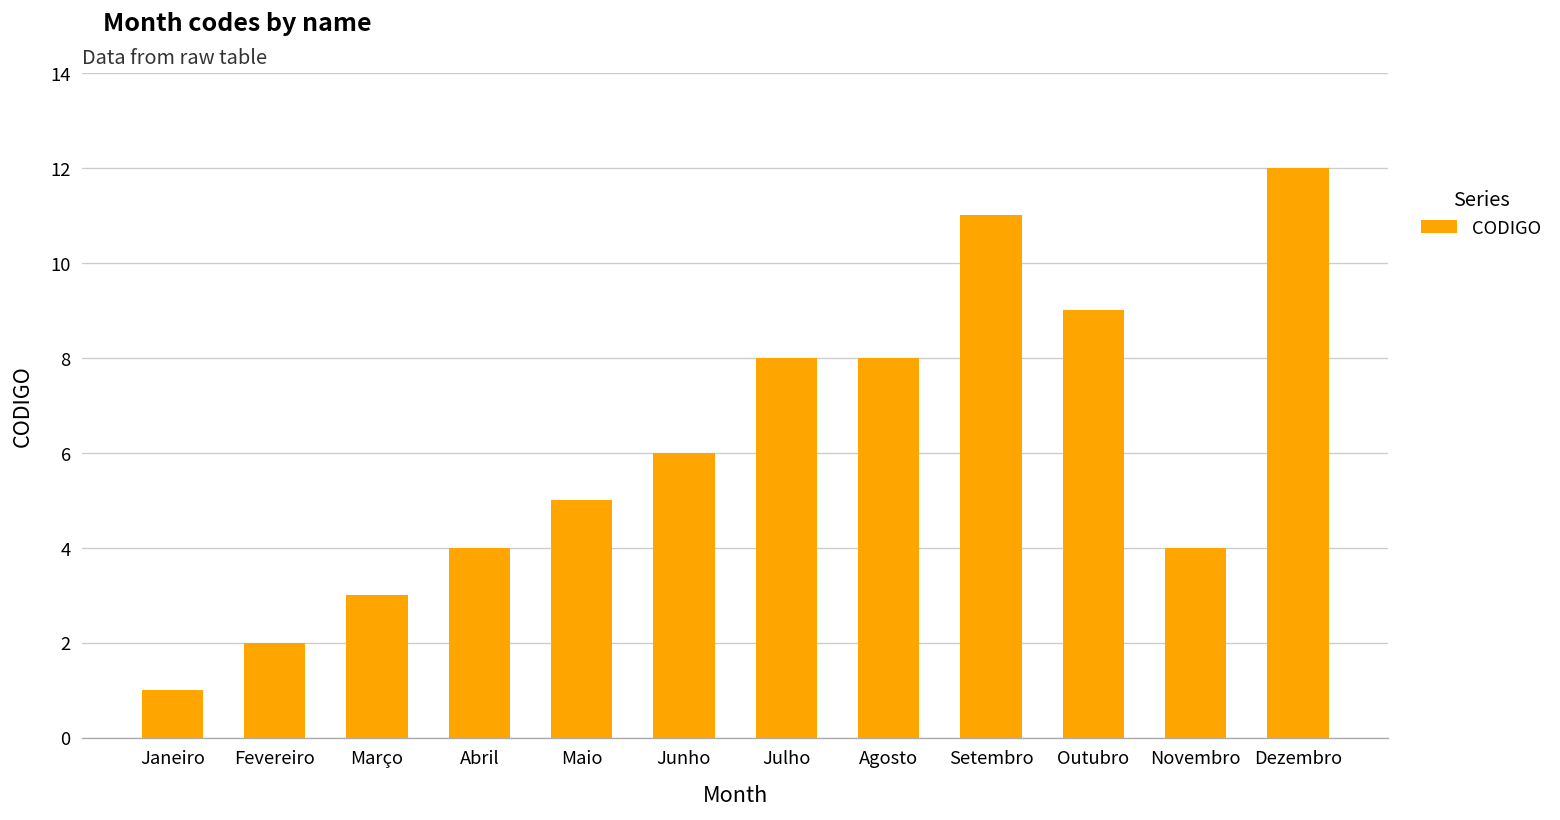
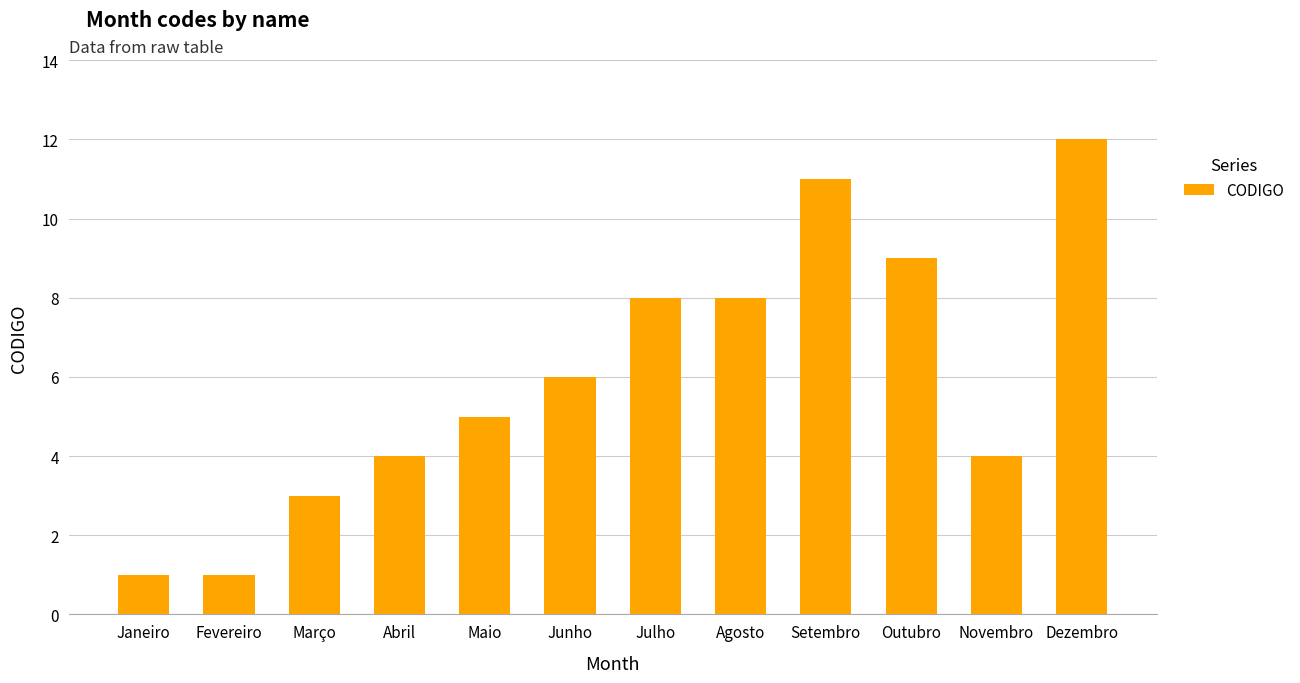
  {
    "Janeiro": 1,
-   "Fevereiro": 2,
+   "Fevereiro": 1,
    "Março": 3,
    "Abril": 4,
    "Maio": 5,
    "Junho": 6,
    "Julho": 8,
    "Agosto": 8,
    "Setembro": 11,
    "Outubro": 9,
    "Novembro": 4,
    "Dezembro": 12
  }
